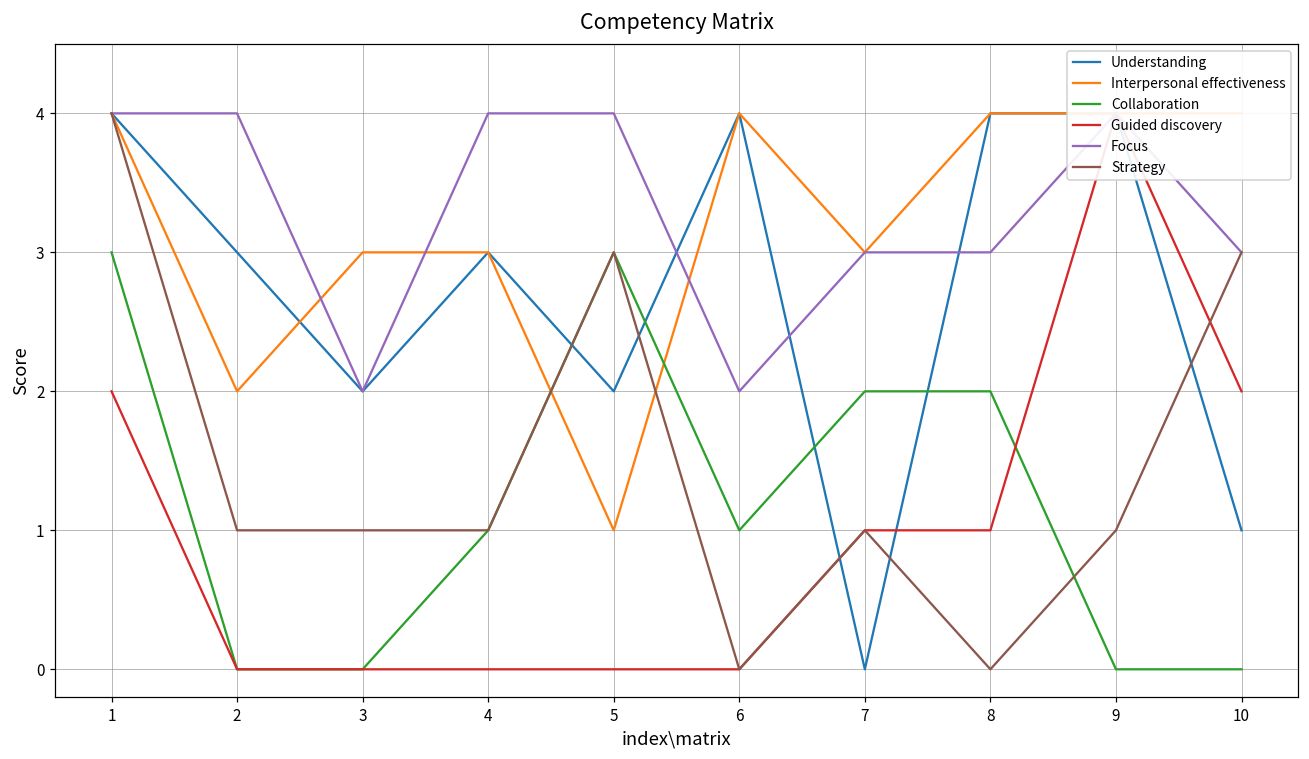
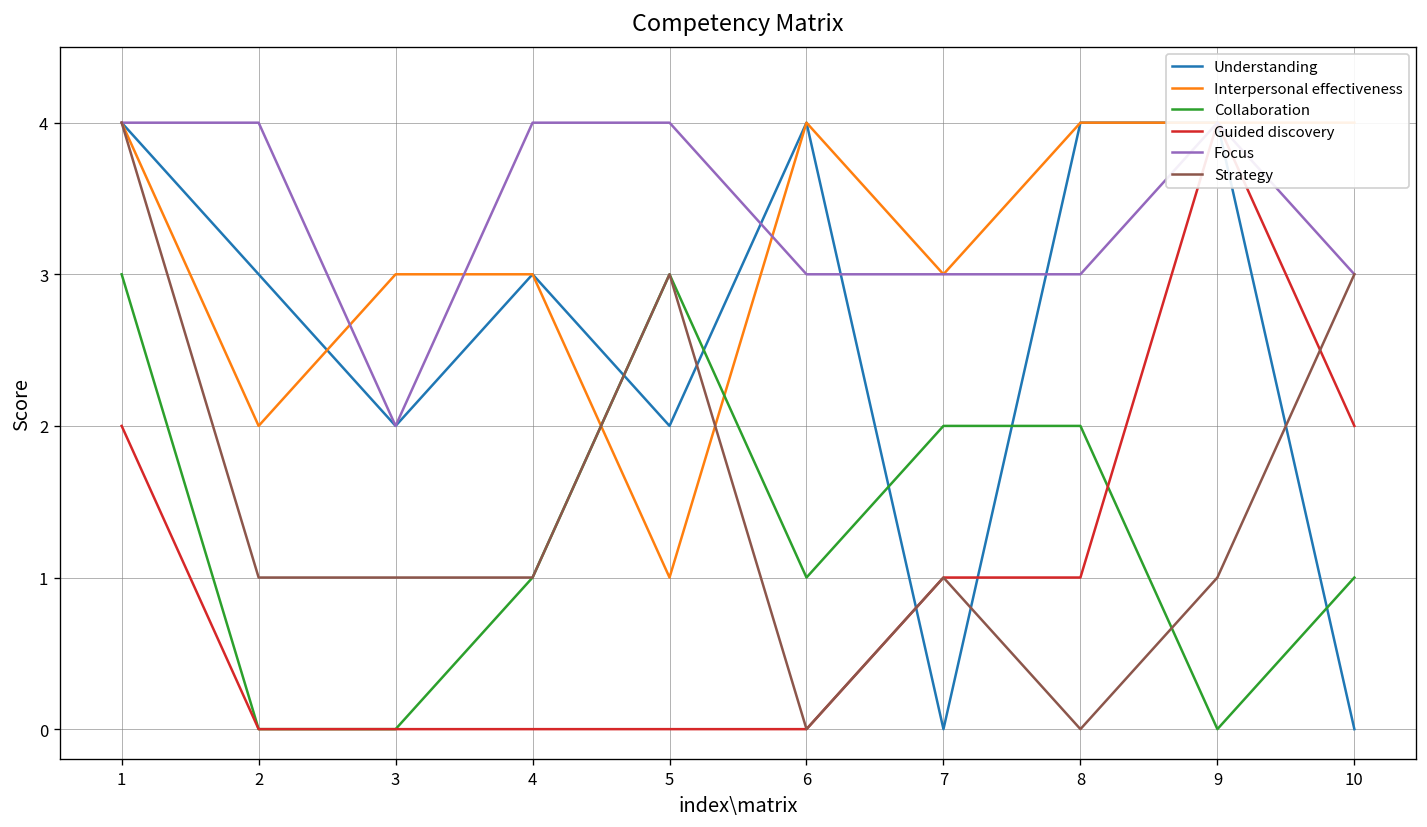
  {
    "Understanding": {
      "2": 3,
      "5": 2,
      "7": 0,
-     "10": 1
+     "10": 0
    },
    "Interpersonal effectiveness": {
      "2": 2,
      "3": 3,
      "5": 1
    },
    "Collaboration": {
      "1": 3,
      "6": 1,
      "7": 2,
      "8": 2,
      "9": 0,
-     "10": 0
+     "10": 1
    },
    "Guided discovery": {
      "1": 2,
      "4": 0,
      "5": 0,
      "8": 1,
      "10": 2
    },
    "Focus": {
      "2": 4,
      "4": 4,
      "5": 4,
-     "6": 2,
+     "6": 3,
      "8": 3
    },
    "Strategy": {
      "2": 1,
      "3": 1,
      "8": 0,
      "9": 1
    }
  }
